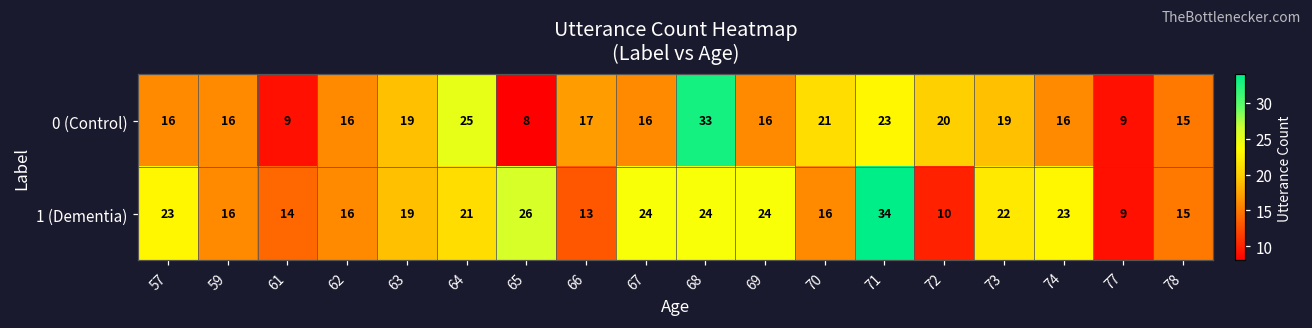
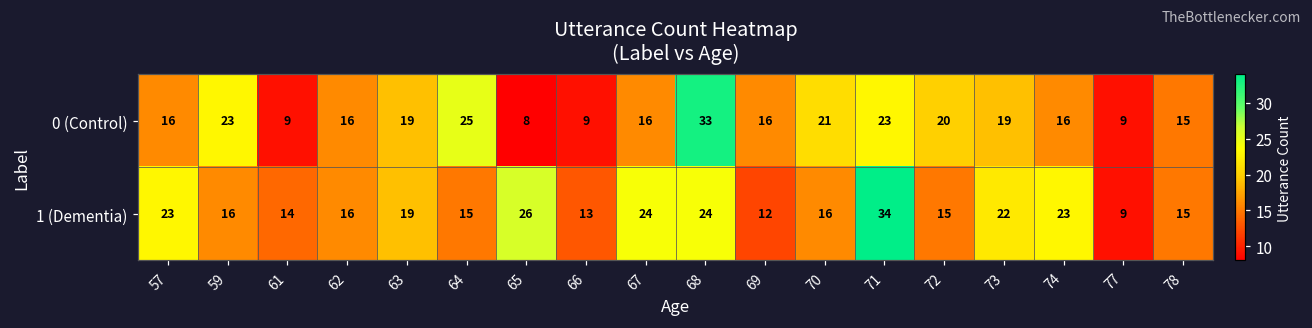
  {
    "0 (Control)": {
      "57": 16,
-     "59": 16,
+     "59": 23,
      "61": 9,
      "62": 16,
      "63": 19,
      "64": 25,
      "65": 8,
-     "66": 17,
+     "66": 9,
      "67": 16,
      "68": 33,
      "69": 16,
      "70": 21,
      "71": 23,
      "72": 20,
      "73": 19,
      "74": 16,
      "77": 9,
      "78": 15
    },
    "1 (Dementia)": {
      "57": 23,
      "59": 16,
      "61": 14,
      "62": 16,
      "63": 19,
-     "64": 21,
+     "64": 15,
      "65": 26,
      "66": 13,
      "67": 24,
      "68": 24,
-     "69": 24,
+     "69": 12,
      "70": 16,
      "71": 34,
-     "72": 10,
+     "72": 15,
      "73": 22,
      "74": 23,
      "77": 9,
      "78": 15
    }
  }
